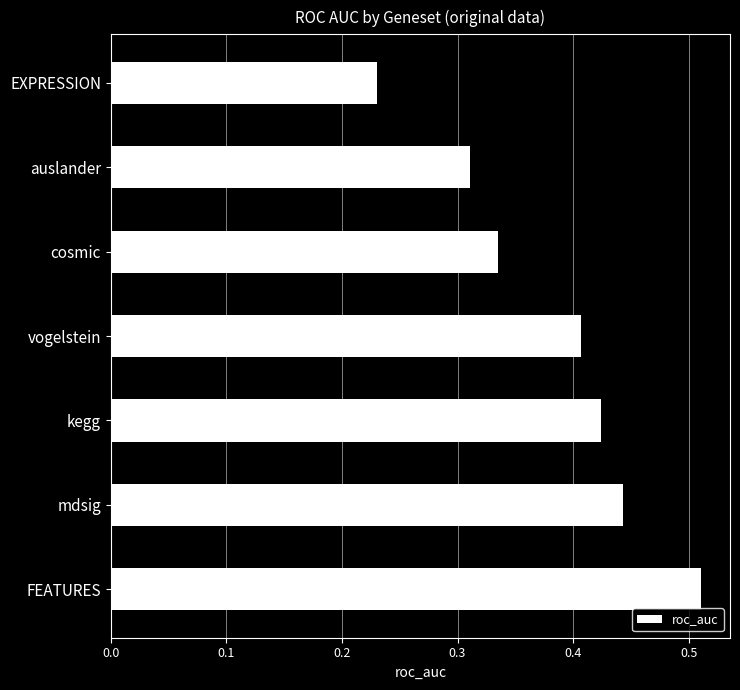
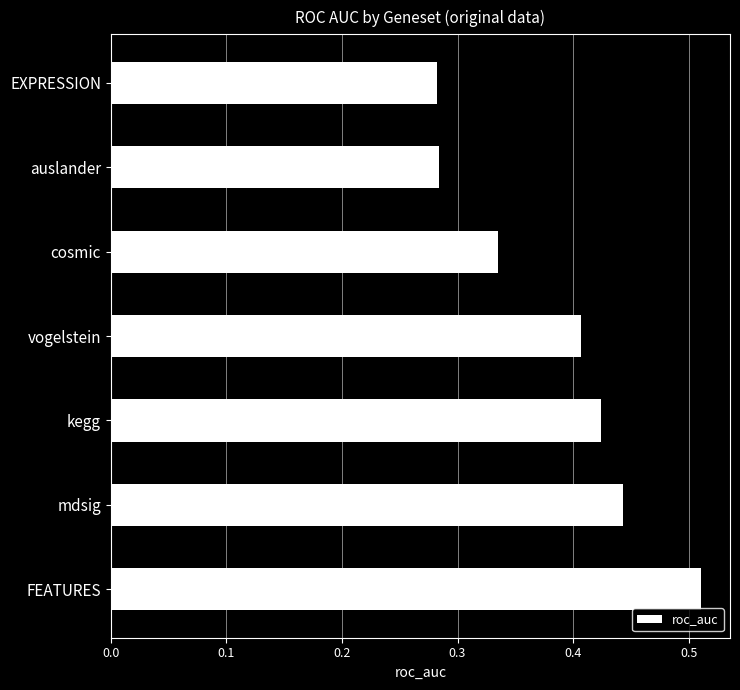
  {
-   "EXPRESSION": 0.230,
-   "auslander": 0.311,
+   "EXPRESSION": 0.282,
+   "auslander": 0.284,
    "cosmic": 0.335,
    "vogelstein": 0.407,
    "kegg": 0.424,
    "mdsig": 0.443,
    "FEATURES": 0.510
  }
